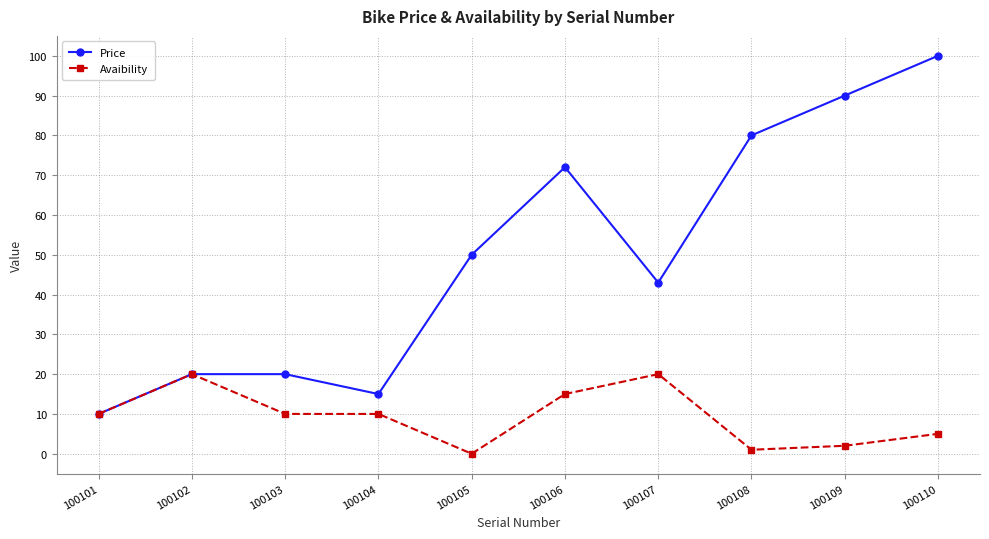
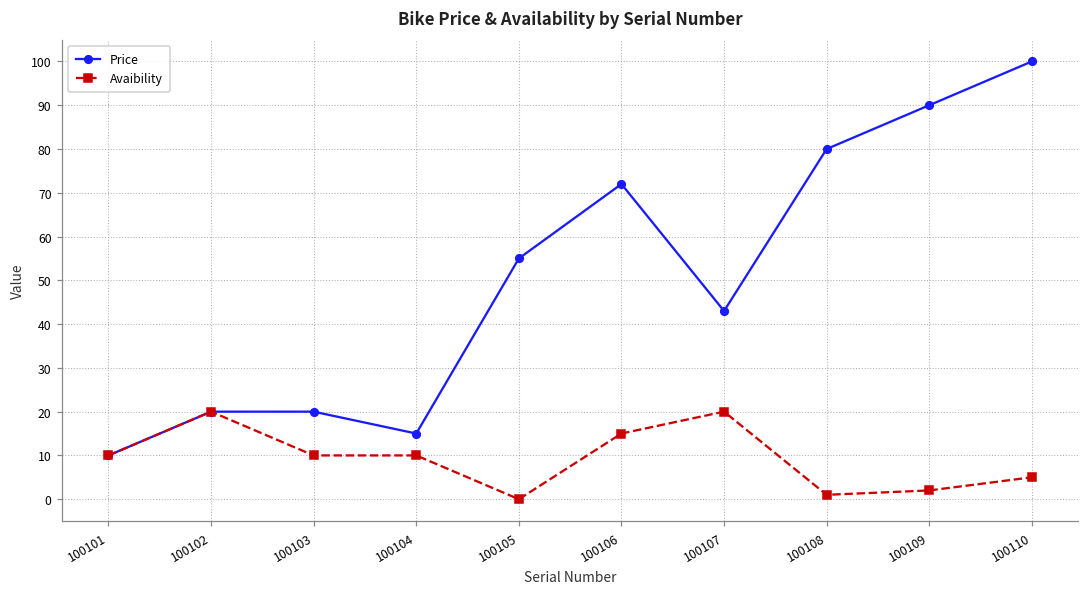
  {
    "Price": {
      "100103": 20,
      "100104": 15,
-     "100105": 50,
+     "100105": 55,
      "100106": 72,
      "100107": 43,
      "100108": 80,
      "100109": 90,
      "100110": 100
    },
    "Avaibility": {
      "100103": 10,
      "100104": 10,
      "100105": 0,
      "100106": 15,
      "100107": 20,
      "100108": 1,
      "100109": 2,
      "100110": 5
    }
  }
